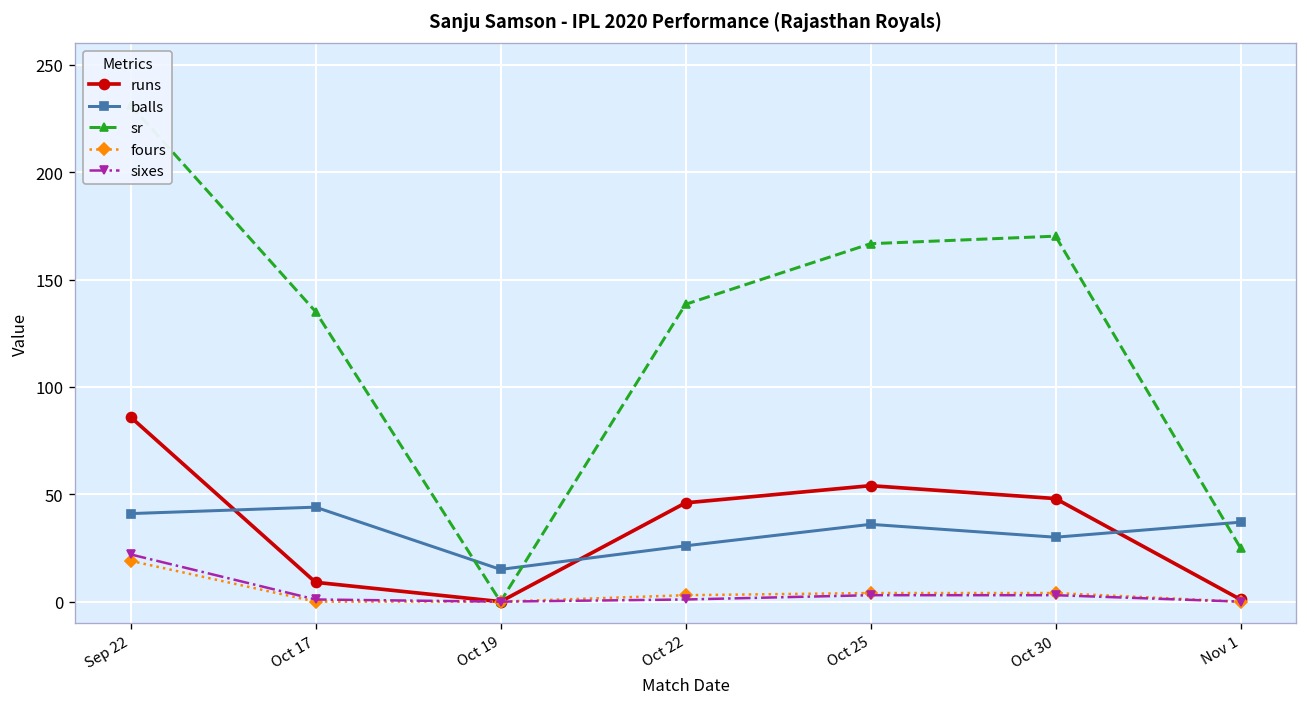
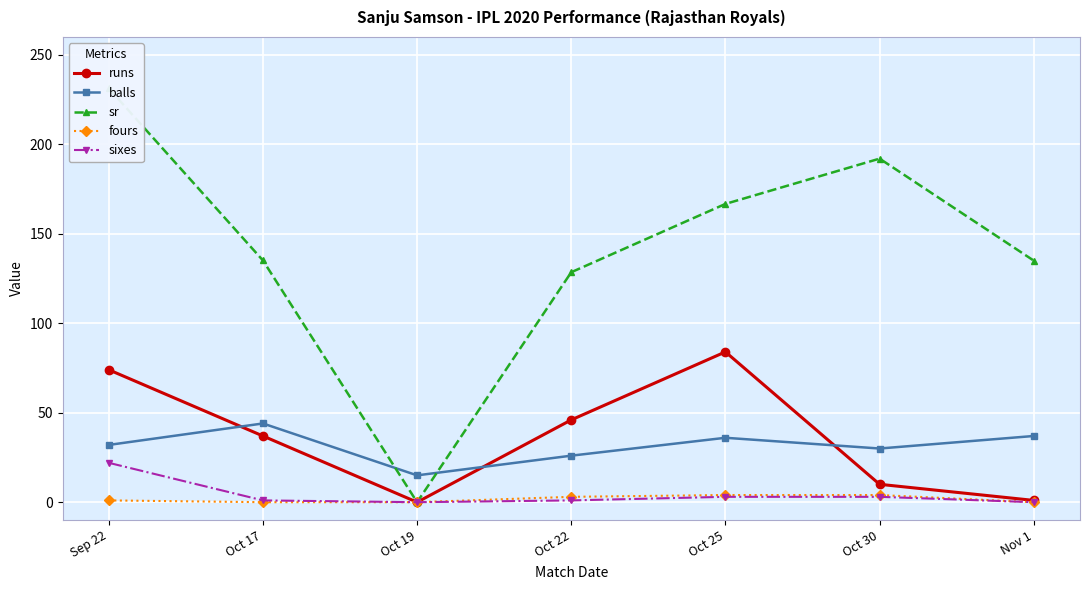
  {
    "runs": {
-     "Sep 22": 86,
-     "Oct 17": 9,
+     "Sep 22": 74,
+     "Oct 17": 37,
      "Oct 22": 46,
-     "Oct 25": 54,
-     "Oct 30": 48
+     "Oct 25": 84,
+     "Oct 30": 10
    },
    "balls": {
-     "Sep 22": 41,
+     "Sep 22": 32,
      "Oct 17": 44,
      "Oct 19": 15,
      "Oct 22": 26,
      "Oct 25": 36,
      "Oct 30": 30,
      "Nov 1": 37
    },
    "sr": {
      "Oct 17": 135,
-     "Oct 22": 138,
+     "Oct 22": 129,
      "Oct 25": 167,
-     "Oct 30": 170,
-     "Nov 1": 25
+     "Oct 30": 192,
+     "Nov 1": 135
    },
    "fours": {
-     "Sep 22": 19,
+     "Sep 22": 1,
      "Oct 22": 3
    },
    "sixes": {
      "Sep 22": 22,
      "Oct 22": 1
    }
  }
